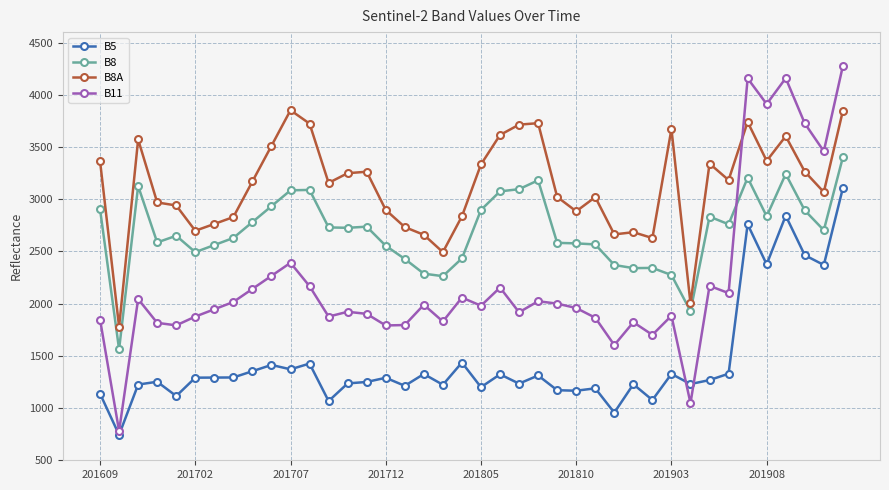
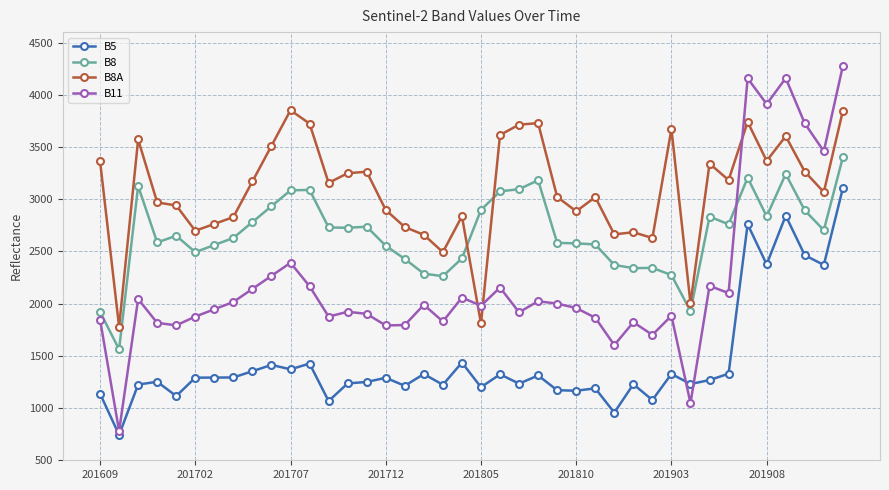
  {
    "B5": {
      "201609": 1140,
      "201702": 1290,
      "201707": 1370,
      "201712": 1290,
      "201805": 1200,
      "201810": 1170,
      "201903": 1330,
      "201908": 2380
    },
    "B8": {
-     "201609": 2900,
+     "201609": 1920,
      "201702": 2490,
      "201707": 3090,
      "201712": 2550,
      "201805": 2900,
      "201810": 2580,
      "201903": 2270,
      "201908": 2840
    },
    "B8A": {
      "201609": 3370,
      "201702": 2700,
      "201707": 3850,
      "201712": 2900,
-     "201805": 3330,
+     "201805": 1810,
      "201810": 2880,
      "201903": 3670,
      "201908": 3370
    },
    "B11": {
      "201609": 1850,
      "201702": 1880,
      "201707": 2390,
      "201712": 1790,
      "201805": 1980,
      "201810": 1960,
      "201903": 1880,
      "201908": 3910
    }
  }
